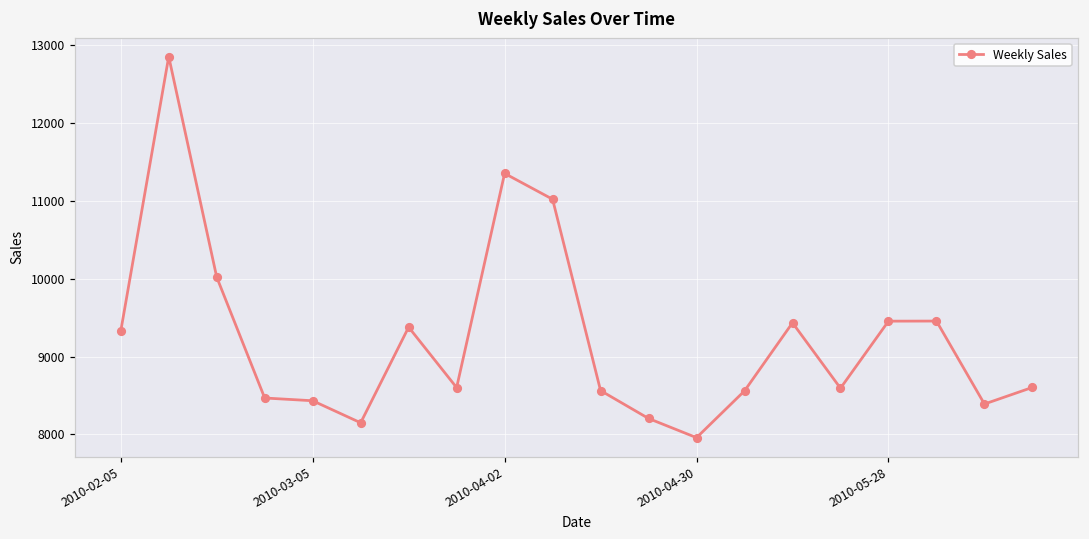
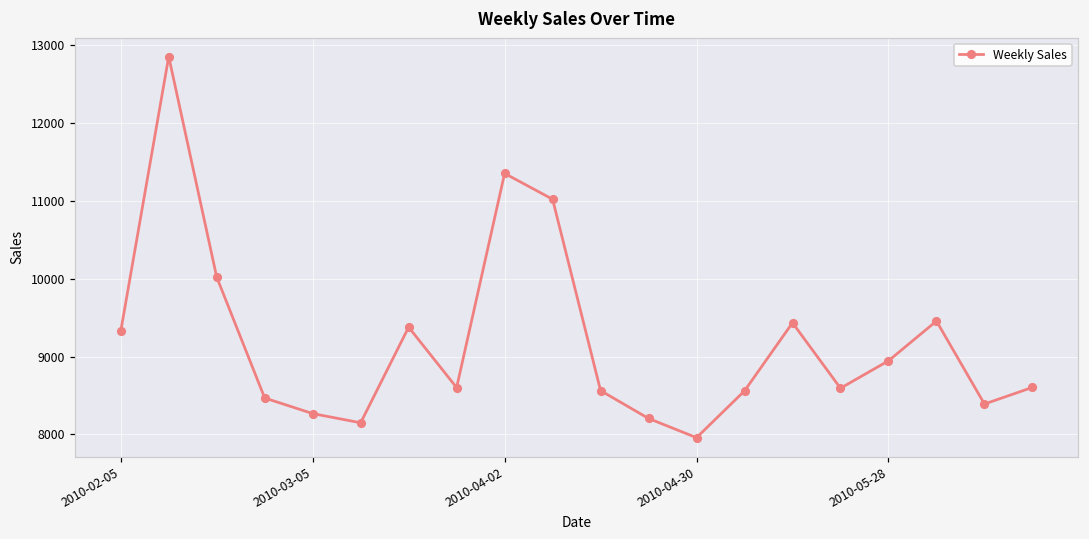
  {
    "2010-02-05": 9300,
-   "2010-03-05": 8400,
+   "2010-03-05": 8300,
    "2010-04-02": 11400,
    "2010-04-30": 8000,
-   "2010-05-28": 9500
+   "2010-05-28": 8900
  }
